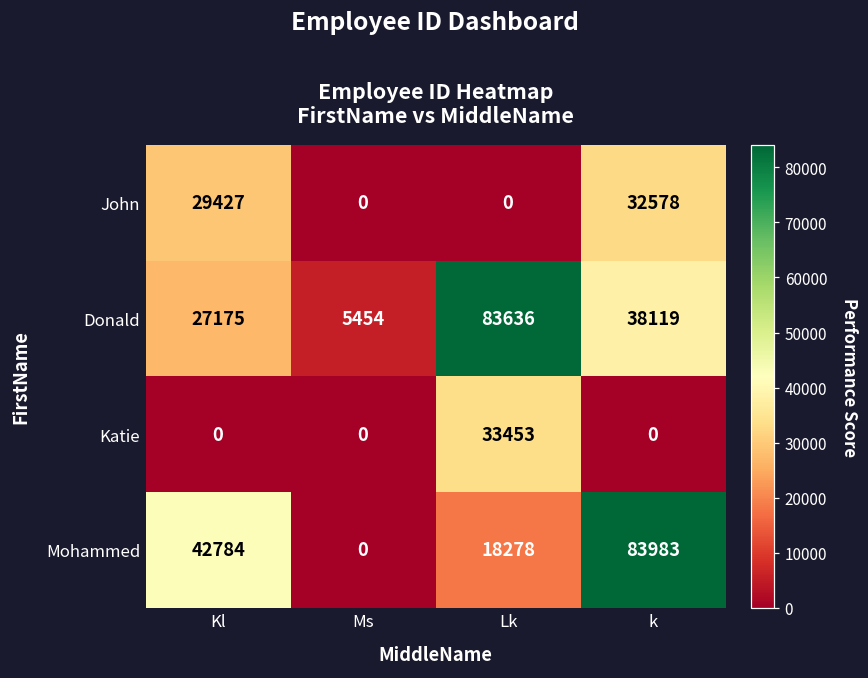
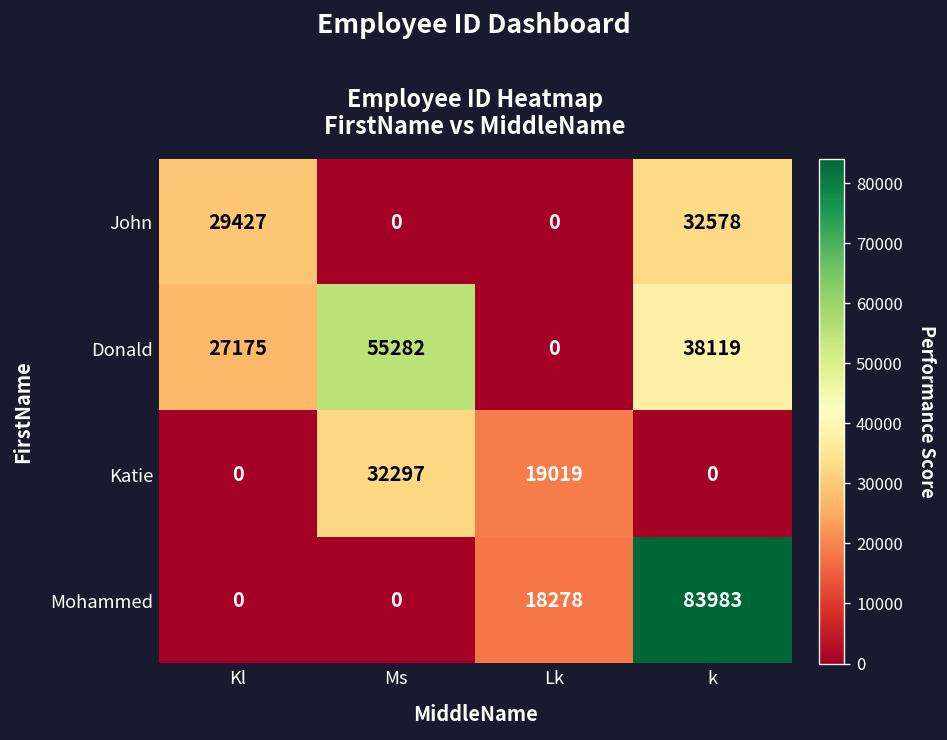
  {
    "John": {
      "Kl": 29427,
      "Ms": 0,
      "Lk": 0,
      "k": 32578
    },
    "Donald": {
      "Kl": 27175,
-     "Ms": 5454,
-     "Lk": 83636,
+     "Ms": 55282,
+     "Lk": 0,
      "k": 38119
    },
    "Katie": {
      "Kl": 0,
-     "Ms": 0,
-     "Lk": 33453,
+     "Ms": 32297,
+     "Lk": 19019,
      "k": 0
    },
    "Mohammed": {
-     "Kl": 42784,
+     "Kl": 0,
      "Ms": 0,
      "Lk": 18278,
      "k": 83983
    }
  }
